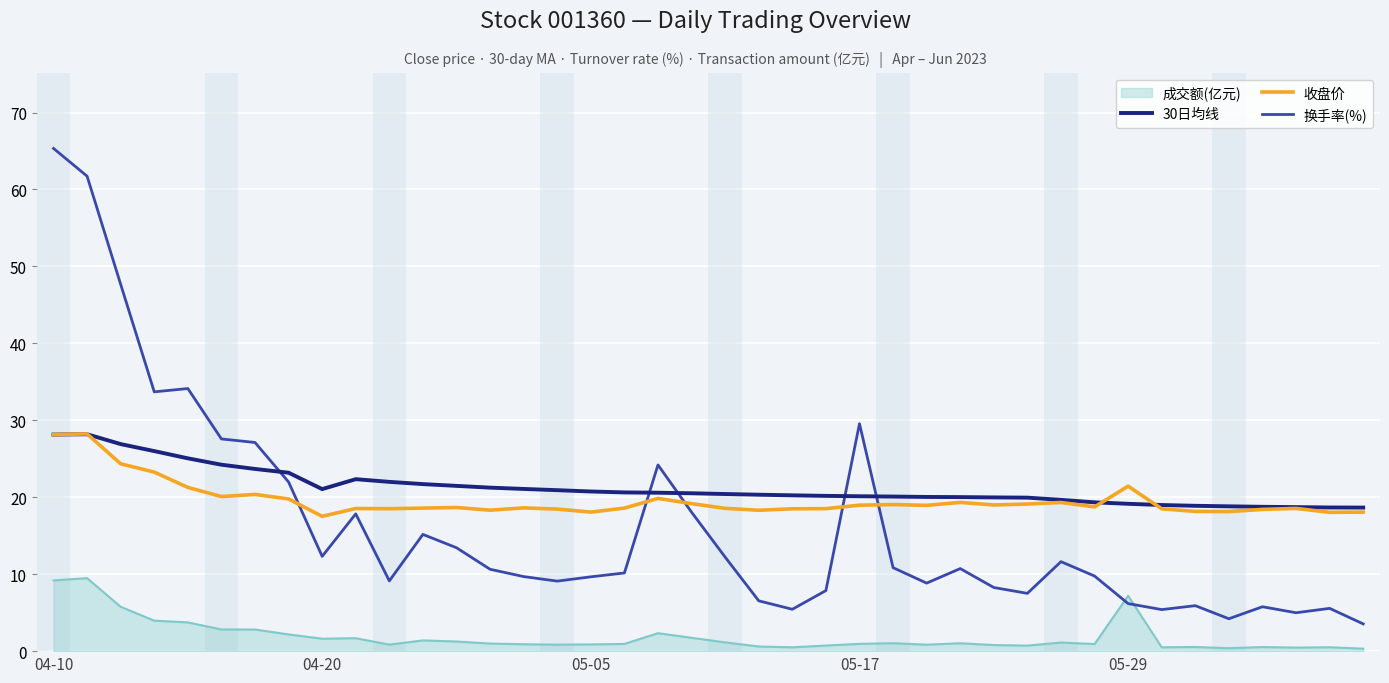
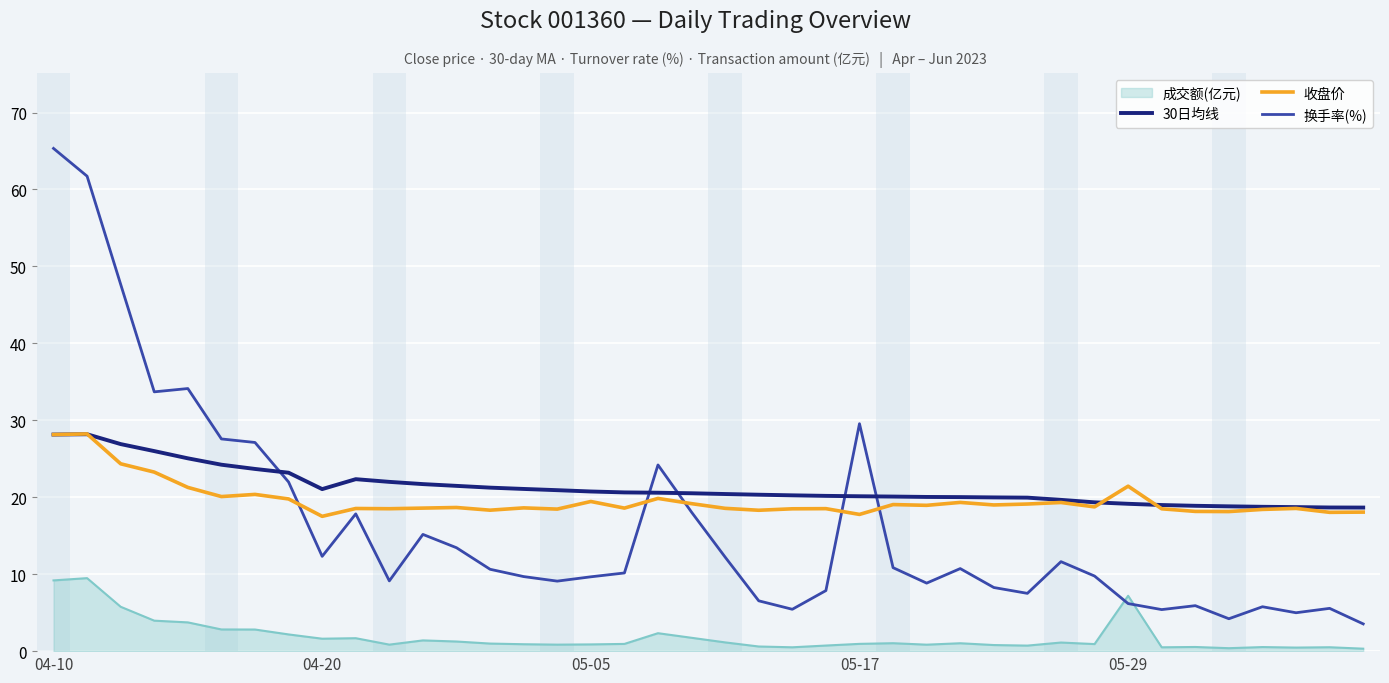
  {
    "成交额(亿元)": {
      "04-10": 9,
      "04-20": 2,
      "05-05": 1,
      "05-17": 1,
      "05-29": 7
    },
    "30日均线": {
      "04-20": 21,
      "05-05": 21,
      "05-17": 20,
      "05-29": 19
    },
    "收盘价": {
      "04-20": 18,
-     "05-05": 18,
-     "05-17": 19,
+     "05-05": 19,
+     "05-17": 18,
      "05-29": 21
    },
    "换手率(%)": {
      "04-10": 65,
      "04-20": 12,
      "05-05": 10,
      "05-17": 30,
      "05-29": 6
    }
  }
